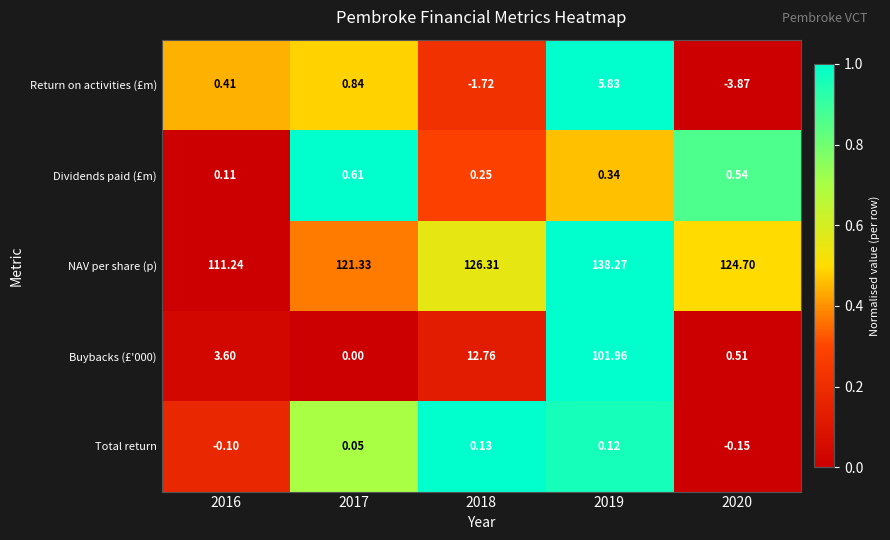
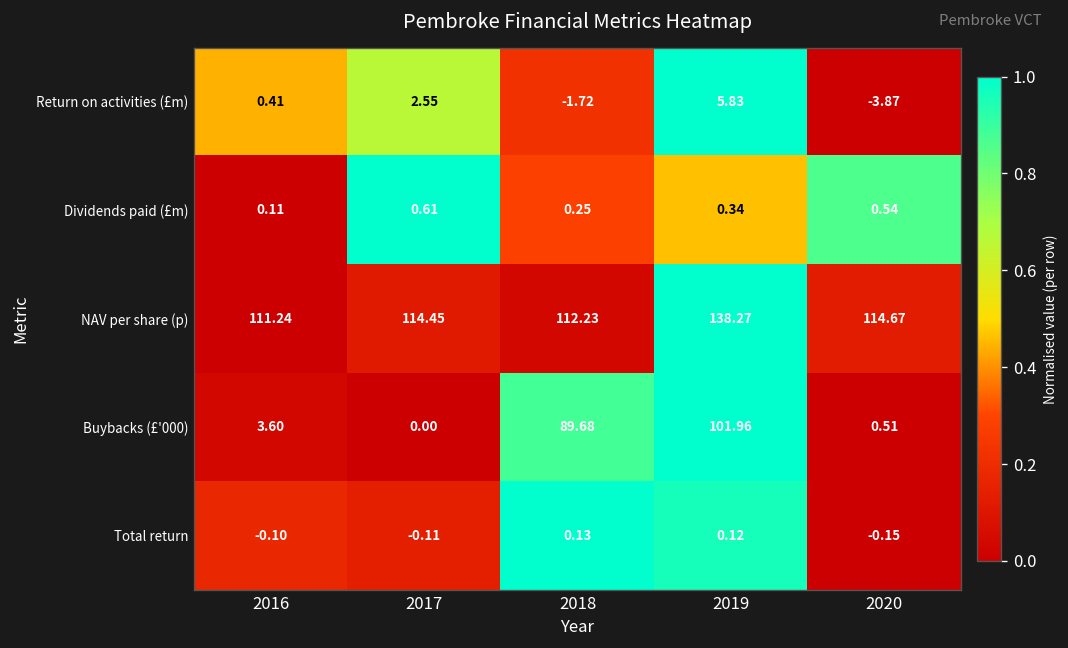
  {
    "Return on activities (£m)": {
      "2016": 0.41,
-     "2017": 0.84,
+     "2017": 2.55,
      "2018": -1.72,
      "2019": 5.83,
      "2020": -3.87
    },
    "Dividends paid (£m)": {
      "2016": 0.11,
      "2017": 0.61,
      "2018": 0.25,
      "2019": 0.34,
      "2020": 0.54
    },
    "NAV per share (p)": {
      "2016": 111.24,
-     "2017": 121.33,
-     "2018": 126.31,
+     "2017": 114.45,
+     "2018": 112.23,
      "2019": 138.27,
-     "2020": 124.70
+     "2020": 114.67
    },
    "Buybacks (£'000)": {
      "2016": 3.60,
      "2017": 0.00,
-     "2018": 12.76,
+     "2018": 89.68,
      "2019": 101.96,
      "2020": 0.51
    },
    "Total return": {
      "2016": -0.10,
-     "2017": 0.05,
+     "2017": -0.11,
      "2018": 0.13,
      "2019": 0.12,
      "2020": -0.15
    }
  }
